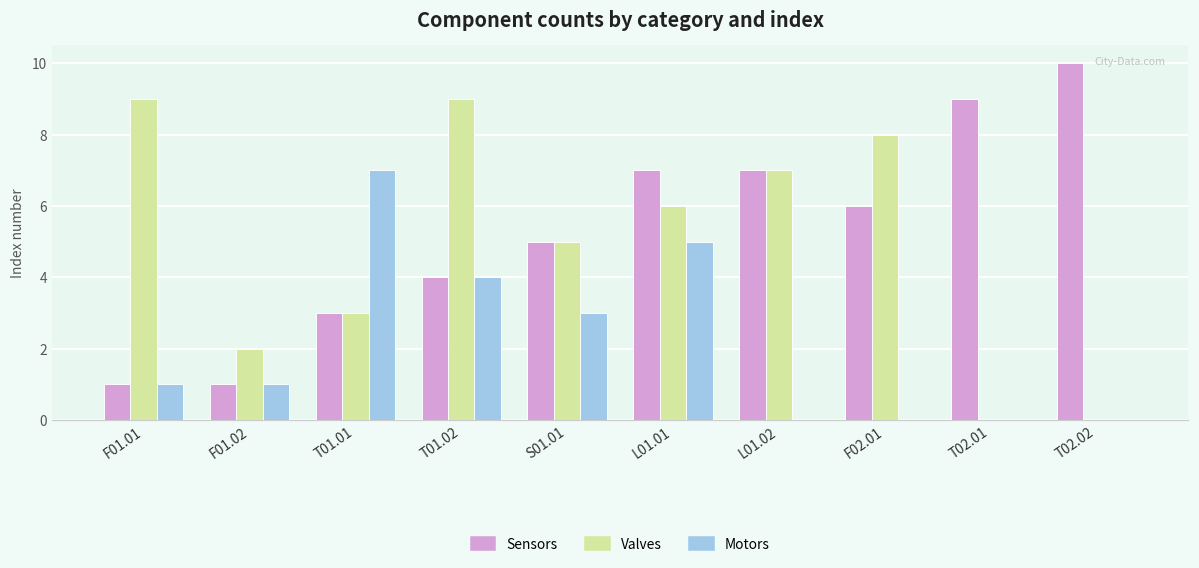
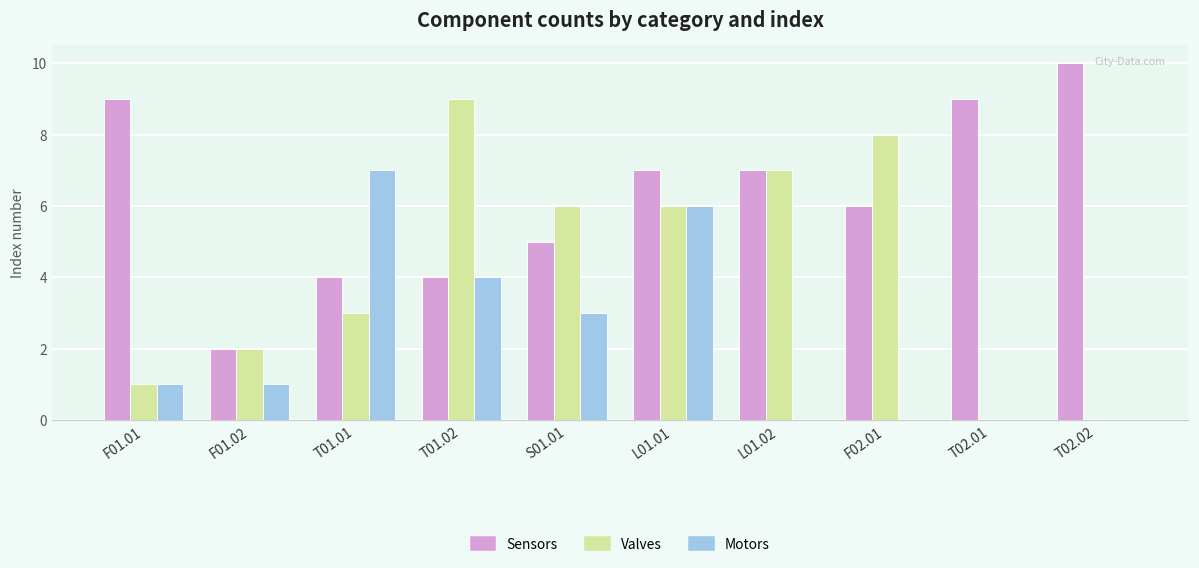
  {
    "Sensors": {
-     "F01.01": 1,
-     "F01.02": 1,
-     "T01.01": 3,
+     "F01.01": 9,
+     "F01.02": 2,
+     "T01.01": 4,
      "T01.02": 4,
      "S01.01": 5,
      "L01.01": 7,
      "L01.02": 7,
      "F02.01": 6,
      "T02.01": 9,
      "T02.02": 10
    },
    "Valves": {
-     "F01.01": 9,
+     "F01.01": 1,
      "F01.02": 2,
      "T01.01": 3,
      "T01.02": 9,
-     "S01.01": 5,
+     "S01.01": 6,
      "L01.01": 6,
      "L01.02": 7,
      "F02.01": 8,
      "T02.01": 0,
      "T02.02": 0
    },
    "Motors": {
      "F01.01": 1,
      "F01.02": 1,
      "T01.01": 7,
      "T01.02": 4,
      "S01.01": 3,
-     "L01.01": 5,
+     "L01.01": 6,
      "L01.02": 0,
      "F02.01": 0,
      "T02.01": 0,
      "T02.02": 0
    }
  }
